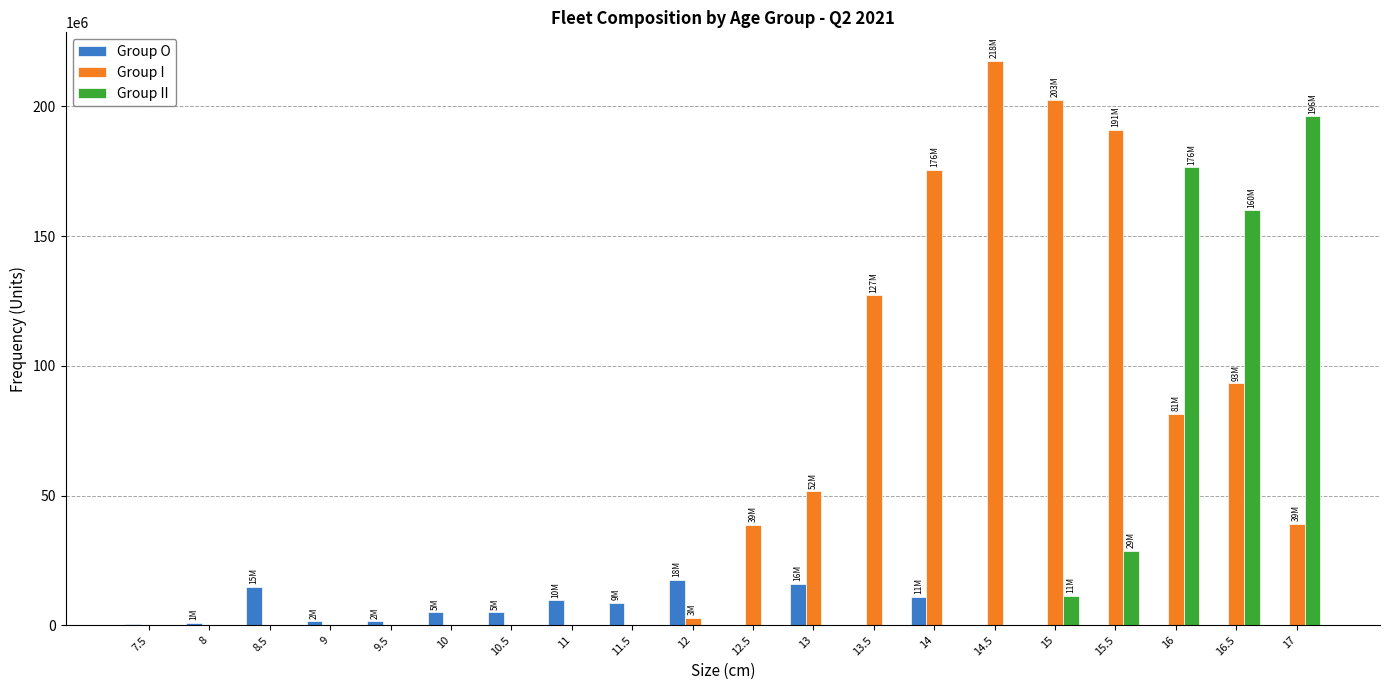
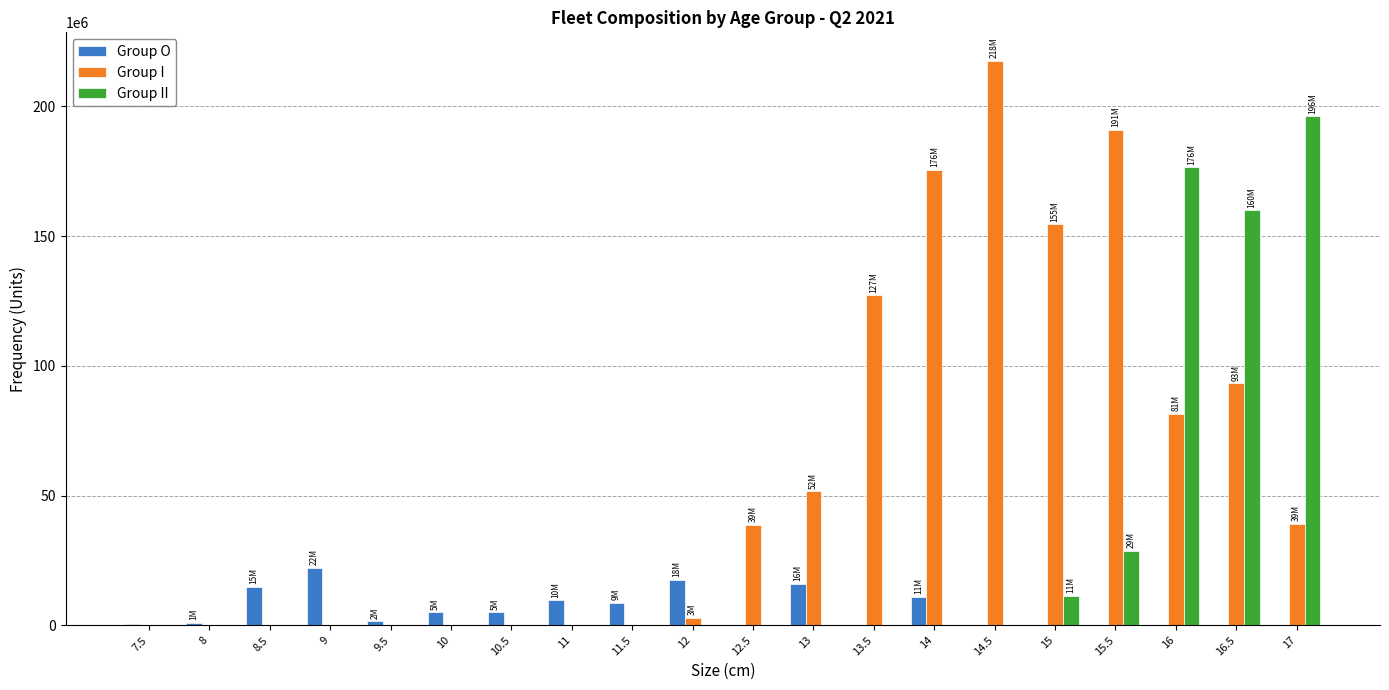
  {
    "Group O": {
      "8": "1M",
      "8.5": "15M",
-     "9": "2M",
+     "9": "22M",
      "9.5": "2M",
      "10": "5M",
      "10.5": "5M",
      "11": "10M",
      "11.5": "9M",
      "12": "18M",
      "13": "16M",
      "14": "11M"
    },
    "Group I": {
      "12": "3M",
      "12.5": "39M",
      "13": "52M",
      "13.5": "127M",
      "14": "176M",
      "14.5": "218M",
-     "15": "203M",
+     "15": "155M",
      "15.5": "191M",
      "16": "81M",
      "16.5": "93M",
      "17": "39M"
    },
    "Group II": {
      "15": "11M",
      "15.5": "29M",
      "16": "176M",
      "16.5": "160M",
      "17": "196M"
    }
  }
